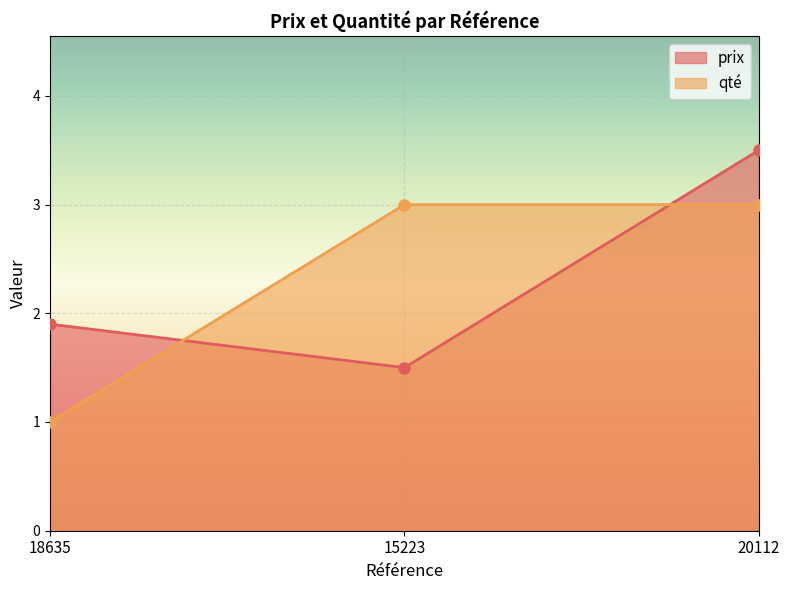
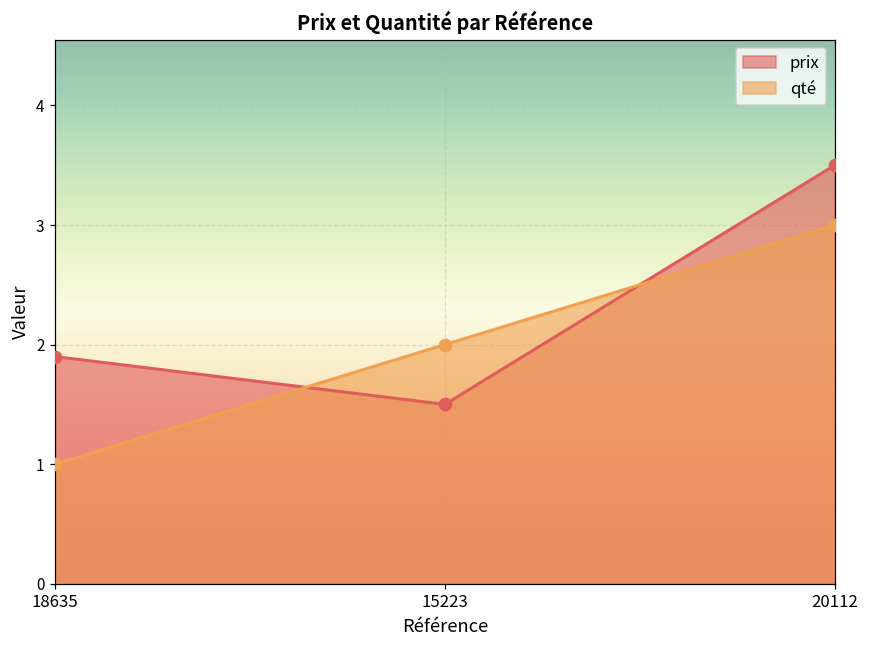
  {
    "prix": {
      "18635": 1.90,
      "15223": 1.50,
      "20112": 3.50
    },
    "qté": {
      "18635": 1,
-     "15223": 3,
+     "15223": 2,
      "20112": 3
    }
  }
